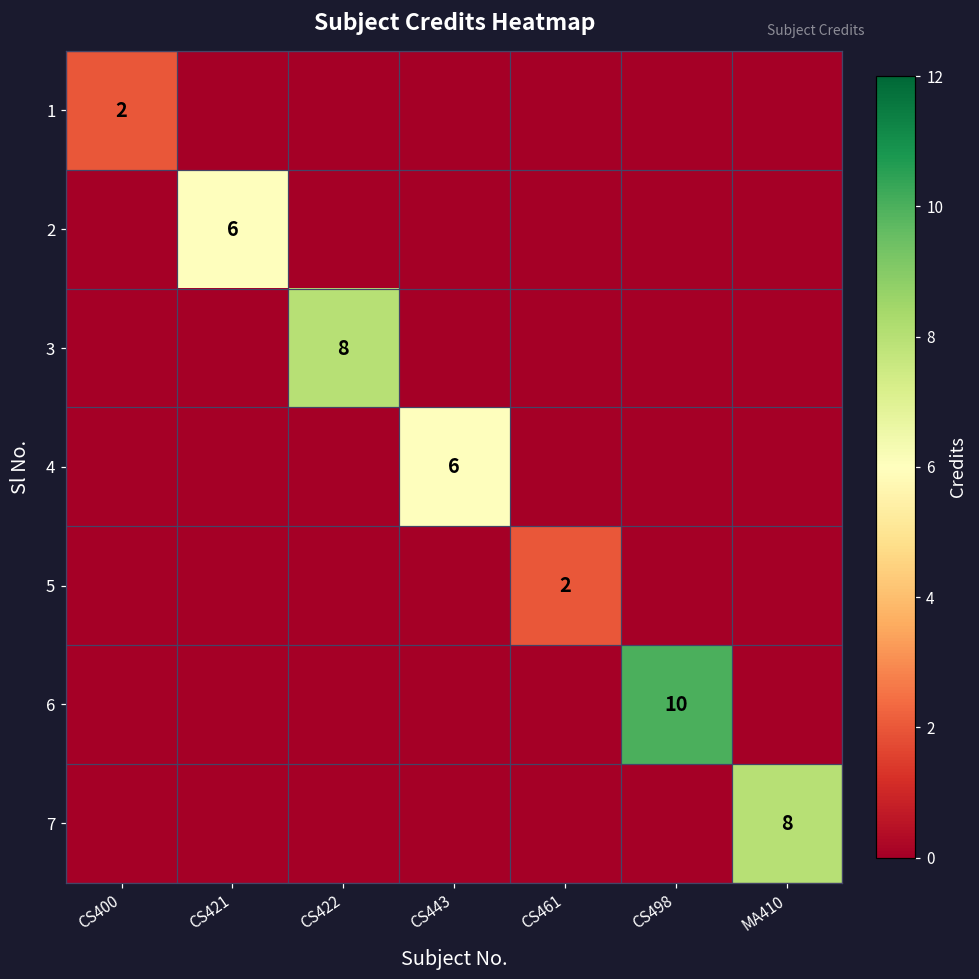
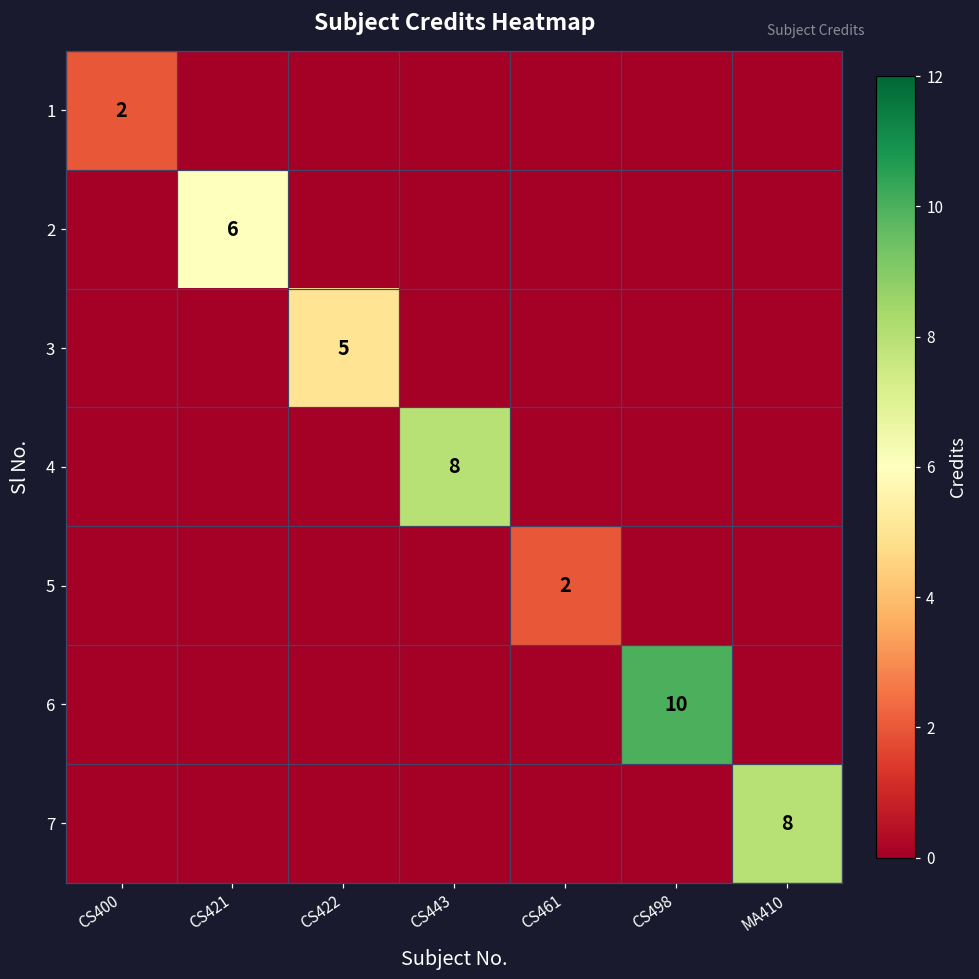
  {
    "1": {
      "CS400": 2
    },
    "2": {
      "CS421": 6
    },
    "3": {
-     "CS422": 8
+     "CS422": 5
    },
    "4": {
-     "CS443": 6
+     "CS443": 8
    },
    "5": {
      "CS461": 2
    },
    "6": {
      "CS498": 10
    },
    "7": {
      "MA410": 8
    }
  }
